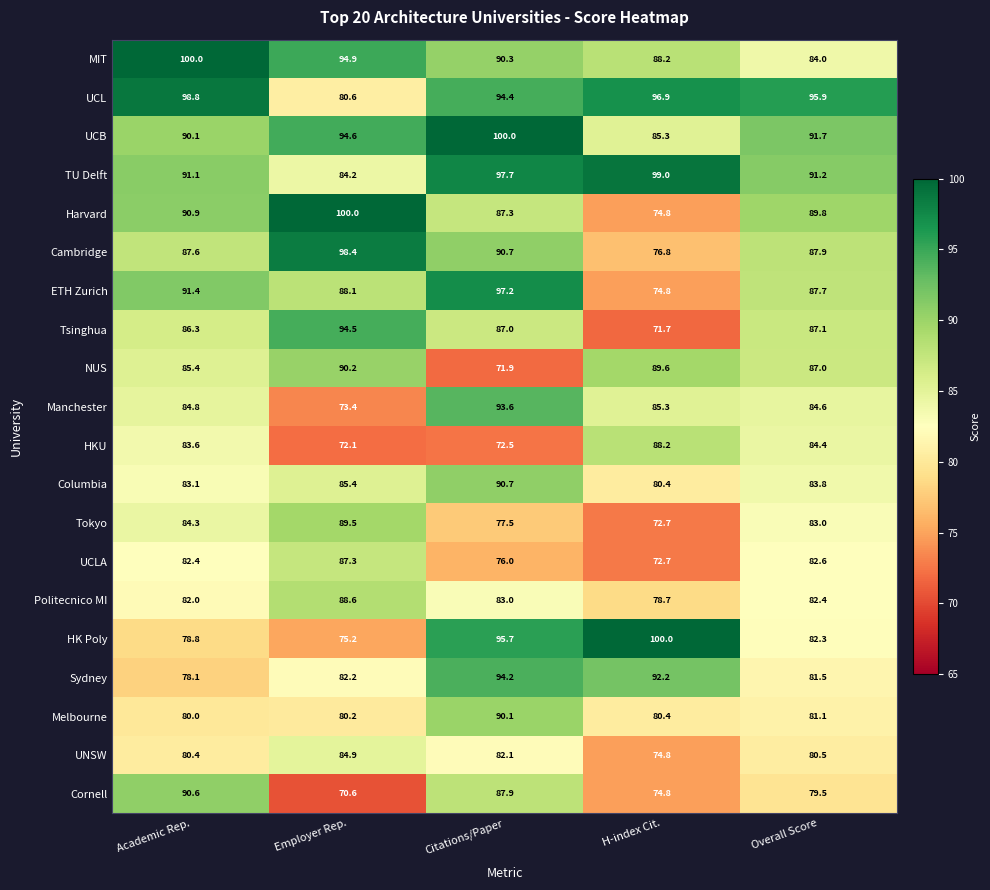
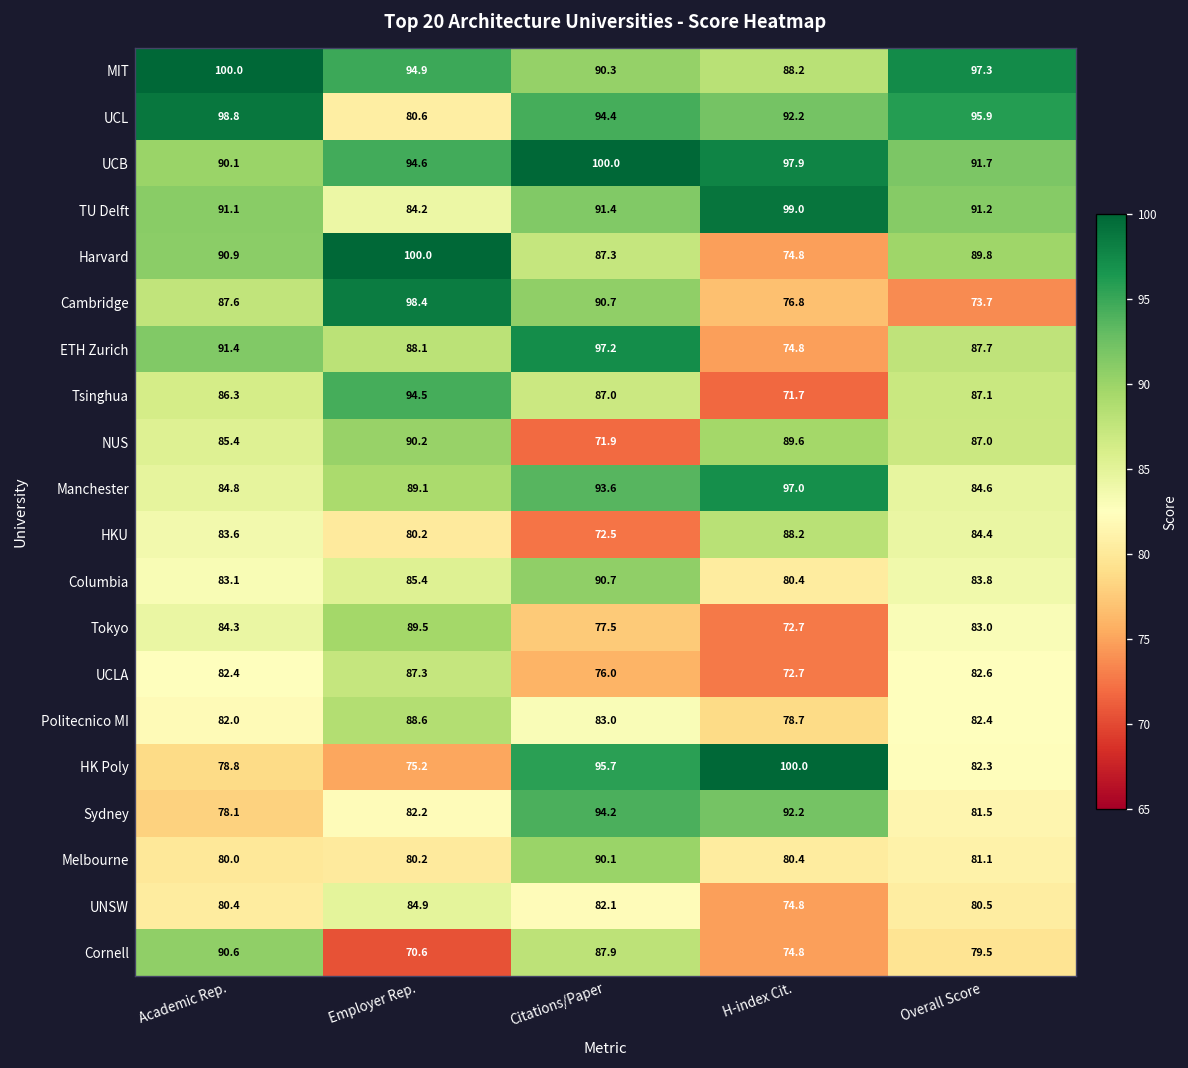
  {
    "MIT": {
      "Academic Rep.": 100.0,
      "Employer Rep.": 94.9,
      "Citations/Paper": 90.3,
      "H-index Cit.": 88.2,
-     "Overall Score": 84.0
+     "Overall Score": 97.3
    },
    "UCL": {
      "Academic Rep.": 98.8,
      "Employer Rep.": 80.6,
      "Citations/Paper": 94.4,
-     "H-index Cit.": 96.9,
+     "H-index Cit.": 92.2,
      "Overall Score": 95.9
    },
    "UCB": {
      "Academic Rep.": 90.1,
      "Employer Rep.": 94.6,
      "Citations/Paper": 100.0,
-     "H-index Cit.": 85.3,
+     "H-index Cit.": 97.9,
      "Overall Score": 91.7
    },
    "TU Delft": {
      "Academic Rep.": 91.1,
      "Employer Rep.": 84.2,
-     "Citations/Paper": 97.7,
+     "Citations/Paper": 91.4,
      "H-index Cit.": 99.0,
      "Overall Score": 91.2
    },
    "Harvard": {
      "Academic Rep.": 90.9,
      "Employer Rep.": 100.0,
      "Citations/Paper": 87.3,
      "H-index Cit.": 74.8,
      "Overall Score": 89.8
    },
    "Cambridge": {
      "Academic Rep.": 87.6,
      "Employer Rep.": 98.4,
      "Citations/Paper": 90.7,
      "H-index Cit.": 76.8,
-     "Overall Score": 87.9
+     "Overall Score": 73.7
    },
    "ETH Zurich": {
      "Academic Rep.": 91.4,
      "Employer Rep.": 88.1,
      "Citations/Paper": 97.2,
      "H-index Cit.": 74.8,
      "Overall Score": 87.7
    },
    "Tsinghua": {
      "Academic Rep.": 86.3,
      "Employer Rep.": 94.5,
      "Citations/Paper": 87.0,
      "H-index Cit.": 71.7,
      "Overall Score": 87.1
    },
    "NUS": {
      "Academic Rep.": 85.4,
      "Employer Rep.": 90.2,
      "Citations/Paper": 71.9,
      "H-index Cit.": 89.6,
      "Overall Score": 87.0
    },
    "Manchester": {
      "Academic Rep.": 84.8,
-     "Employer Rep.": 73.4,
+     "Employer Rep.": 89.1,
      "Citations/Paper": 93.6,
-     "H-index Cit.": 85.3,
+     "H-index Cit.": 97.0,
      "Overall Score": 84.6
    },
    "HKU": {
      "Academic Rep.": 83.6,
-     "Employer Rep.": 72.1,
+     "Employer Rep.": 80.2,
      "Citations/Paper": 72.5,
      "H-index Cit.": 88.2,
      "Overall Score": 84.4
    },
    "Columbia": {
      "Academic Rep.": 83.1,
      "Employer Rep.": 85.4,
      "Citations/Paper": 90.7,
      "H-index Cit.": 80.4,
      "Overall Score": 83.8
    },
    "Tokyo": {
      "Academic Rep.": 84.3,
      "Employer Rep.": 89.5,
      "Citations/Paper": 77.5,
      "H-index Cit.": 72.7,
      "Overall Score": 83.0
    },
    "UCLA": {
      "Academic Rep.": 82.4,
      "Employer Rep.": 87.3,
      "Citations/Paper": 76.0,
      "H-index Cit.": 72.7,
      "Overall Score": 82.6
    },
    "Politecnico MI": {
      "Academic Rep.": 82.0,
      "Employer Rep.": 88.6,
      "Citations/Paper": 83.0,
      "H-index Cit.": 78.7,
      "Overall Score": 82.4
    },
    "HK Poly": {
      "Academic Rep.": 78.8,
      "Employer Rep.": 75.2,
      "Citations/Paper": 95.7,
      "H-index Cit.": 100.0,
      "Overall Score": 82.3
    },
    "Sydney": {
      "Academic Rep.": 78.1,
      "Employer Rep.": 82.2,
      "Citations/Paper": 94.2,
      "H-index Cit.": 92.2,
      "Overall Score": 81.5
    },
    "Melbourne": {
      "Academic Rep.": 80.0,
      "Employer Rep.": 80.2,
      "Citations/Paper": 90.1,
      "H-index Cit.": 80.4,
      "Overall Score": 81.1
    },
    "UNSW": {
      "Academic Rep.": 80.4,
      "Employer Rep.": 84.9,
      "Citations/Paper": 82.1,
      "H-index Cit.": 74.8,
      "Overall Score": 80.5
    },
    "Cornell": {
      "Academic Rep.": 90.6,
      "Employer Rep.": 70.6,
      "Citations/Paper": 87.9,
      "H-index Cit.": 74.8,
      "Overall Score": 79.5
    }
  }
